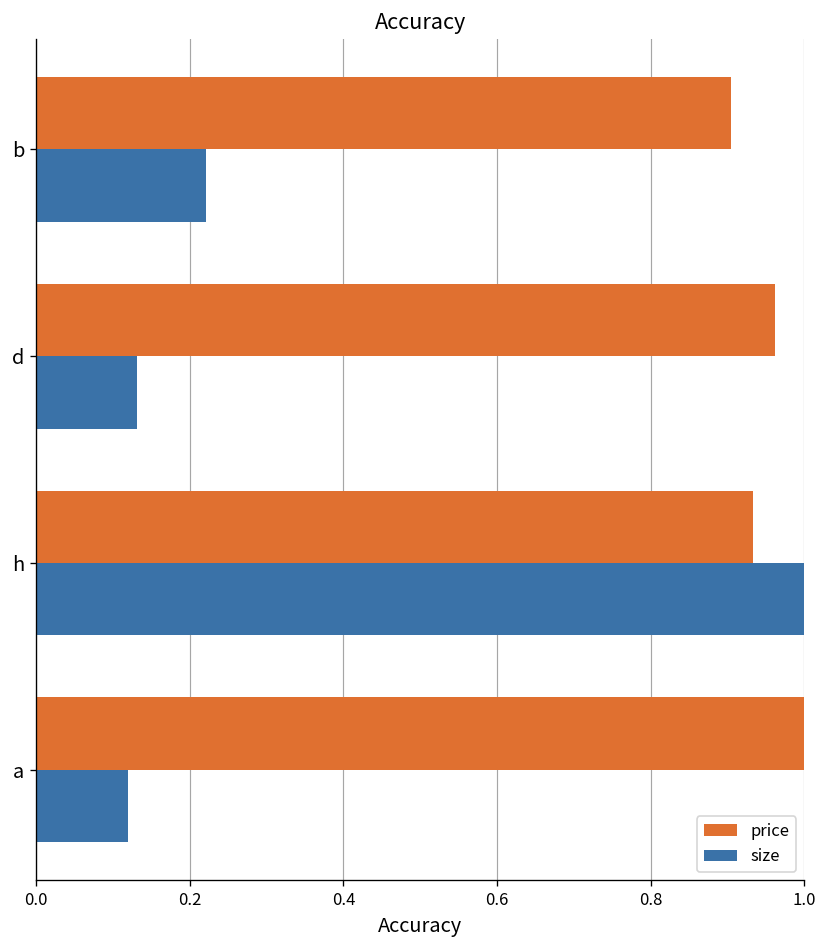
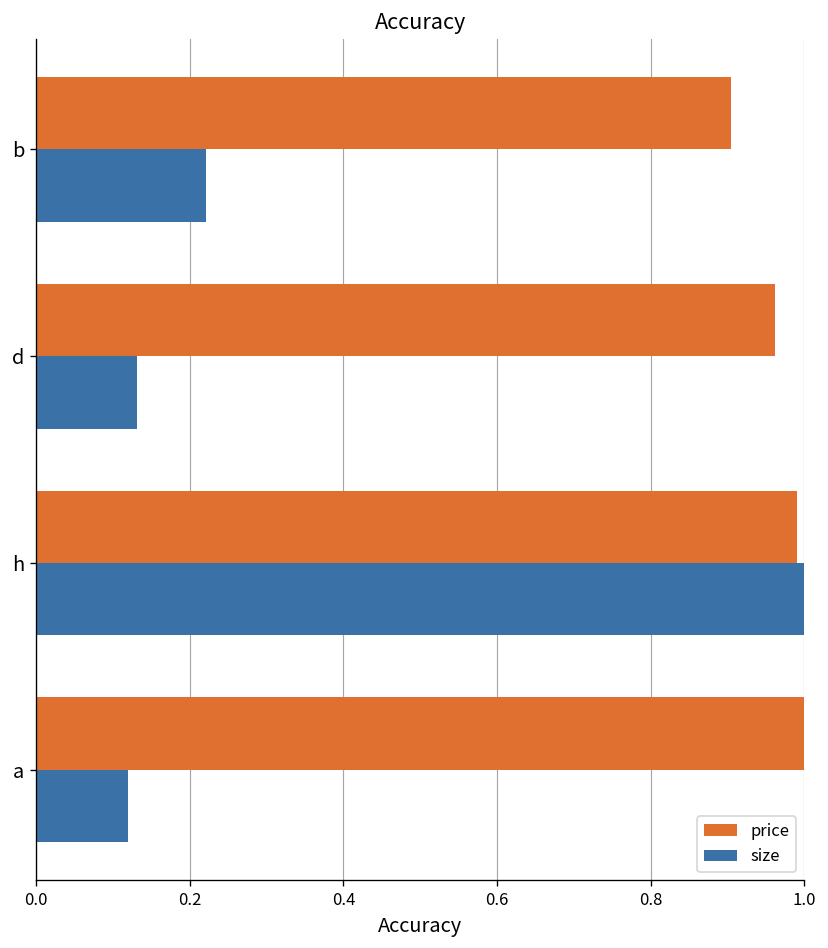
  {
    "price": {
      "b": 0.90,
      "d": 0.96,
-     "h": 0.93,
+     "h": 0.99,
      "a": 1.00
    },
    "size": {
      "b": 0.22,
      "d": 0.13,
      "h": 1.00,
      "a": 0.12
    }
  }
